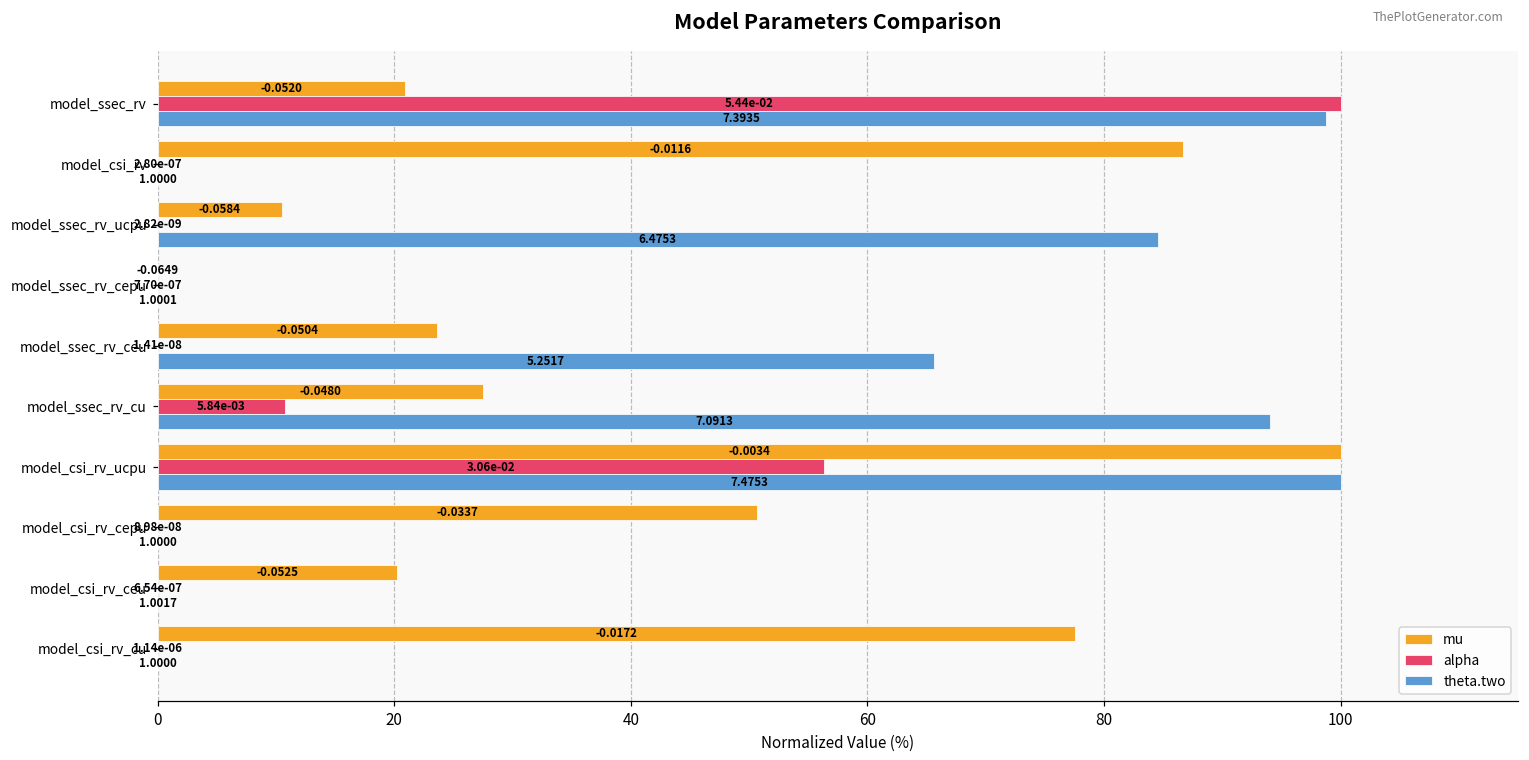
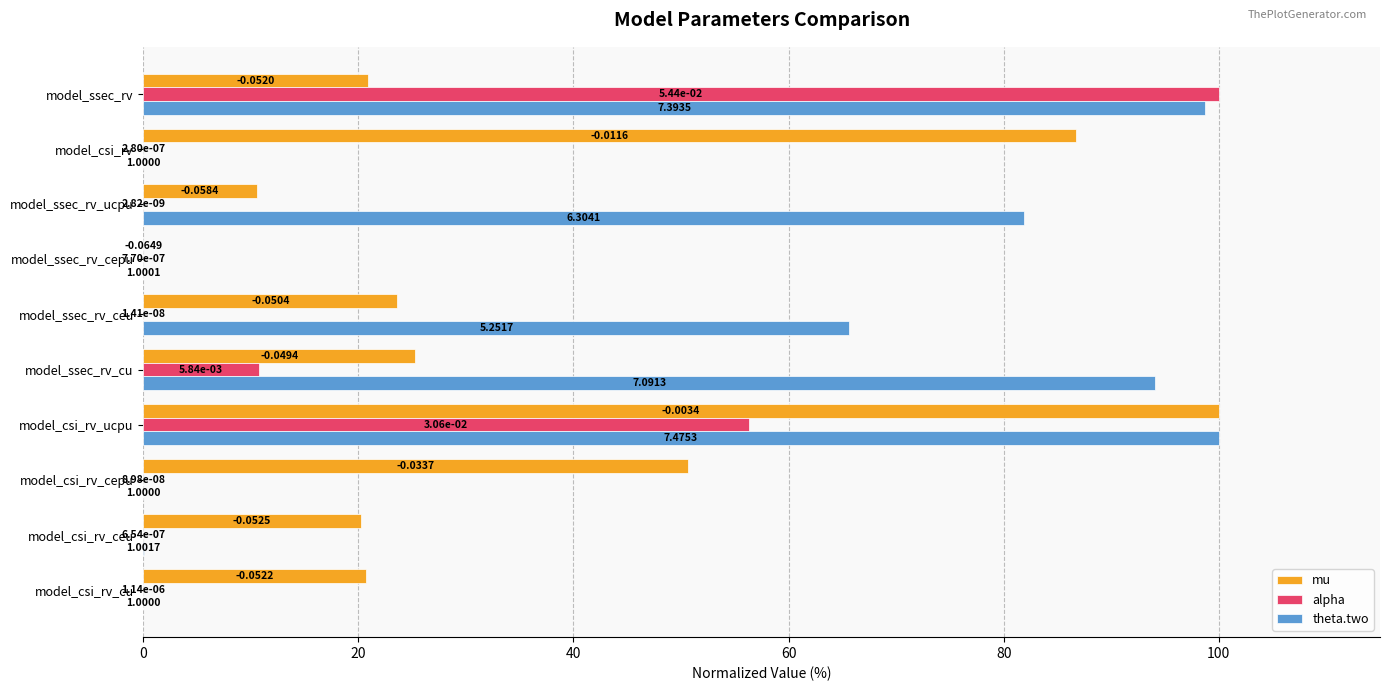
  {
    "mu": {
-     "model_ssec_rv_cu": "-0.0480",
-     "model_csi_rv_cu": "-0.0172"
+     "model_ssec_rv_cu": "-0.0494",
+     "model_csi_rv_cu": "-0.0522"
    },
    "alpha": {
      "model_csi_rv": "2.80e-07",
      "model_ssec_rv_ucpu": "2.82e-09",
      "model_ssec_rv_cepu": "7.70e-07",
      "model_ssec_rv_ceu": "1.41e-08",
      "model_csi_rv_cepu": "8.98e-08",
      "model_csi_rv_ceu": "6.54e-07",
      "model_csi_rv_cu": "1.14e-06"
    },
    "theta.two": {
-     "model_ssec_rv_ucpu": "6.4753"
+     "model_ssec_rv_ucpu": "6.3041"
    }
  }
